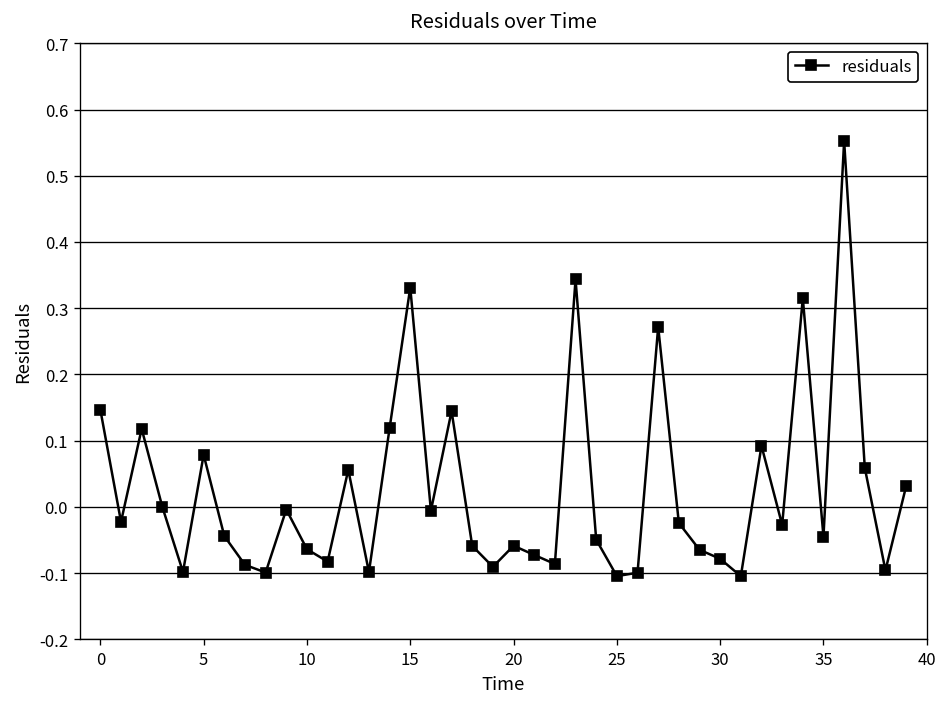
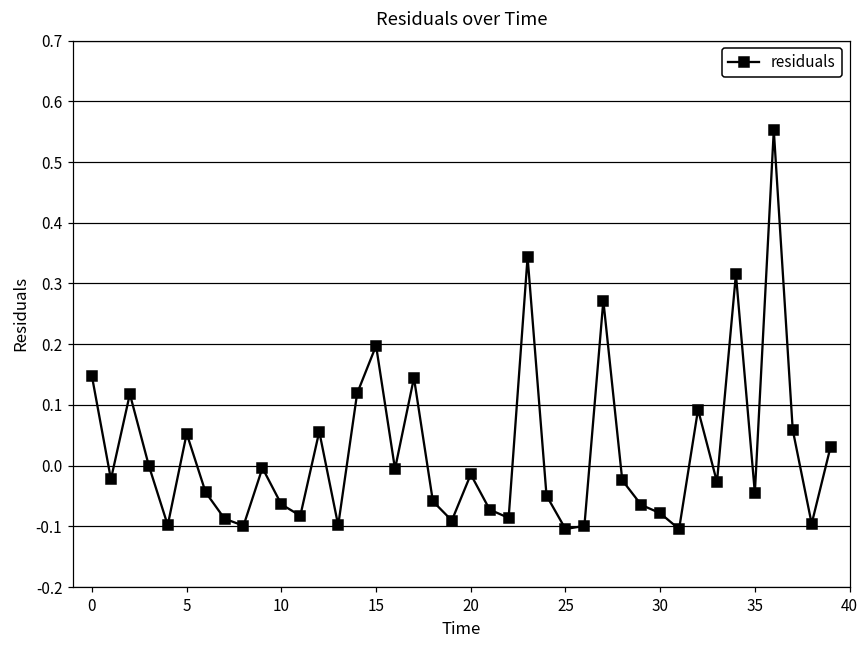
  {
    "0": 0.15,
-   "5": 0.08,
+   "5": 0.05,
    "10": -0.06,
-   "15": 0.33,
-   "20": -0.06,
+   "15": 0.20,
+   "20": -0.01,
    "25": -0.10,
    "30": -0.08,
    "35": -0.04
  }
